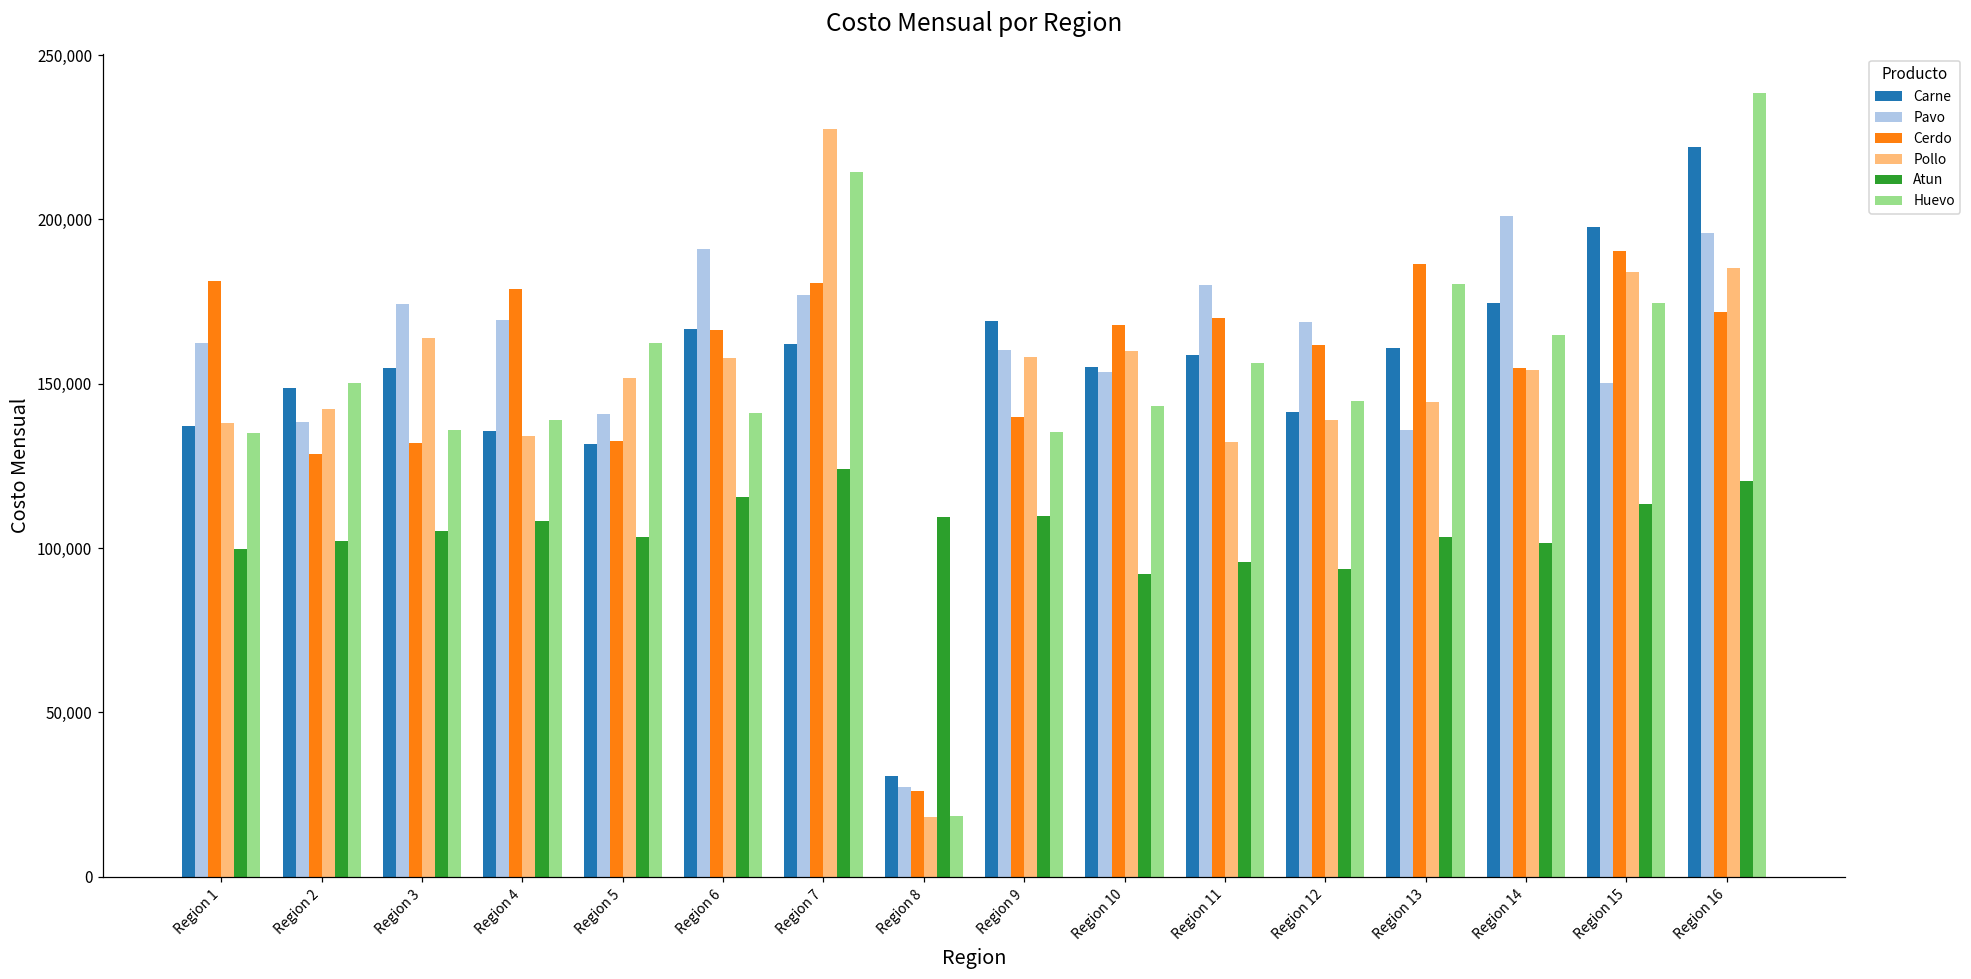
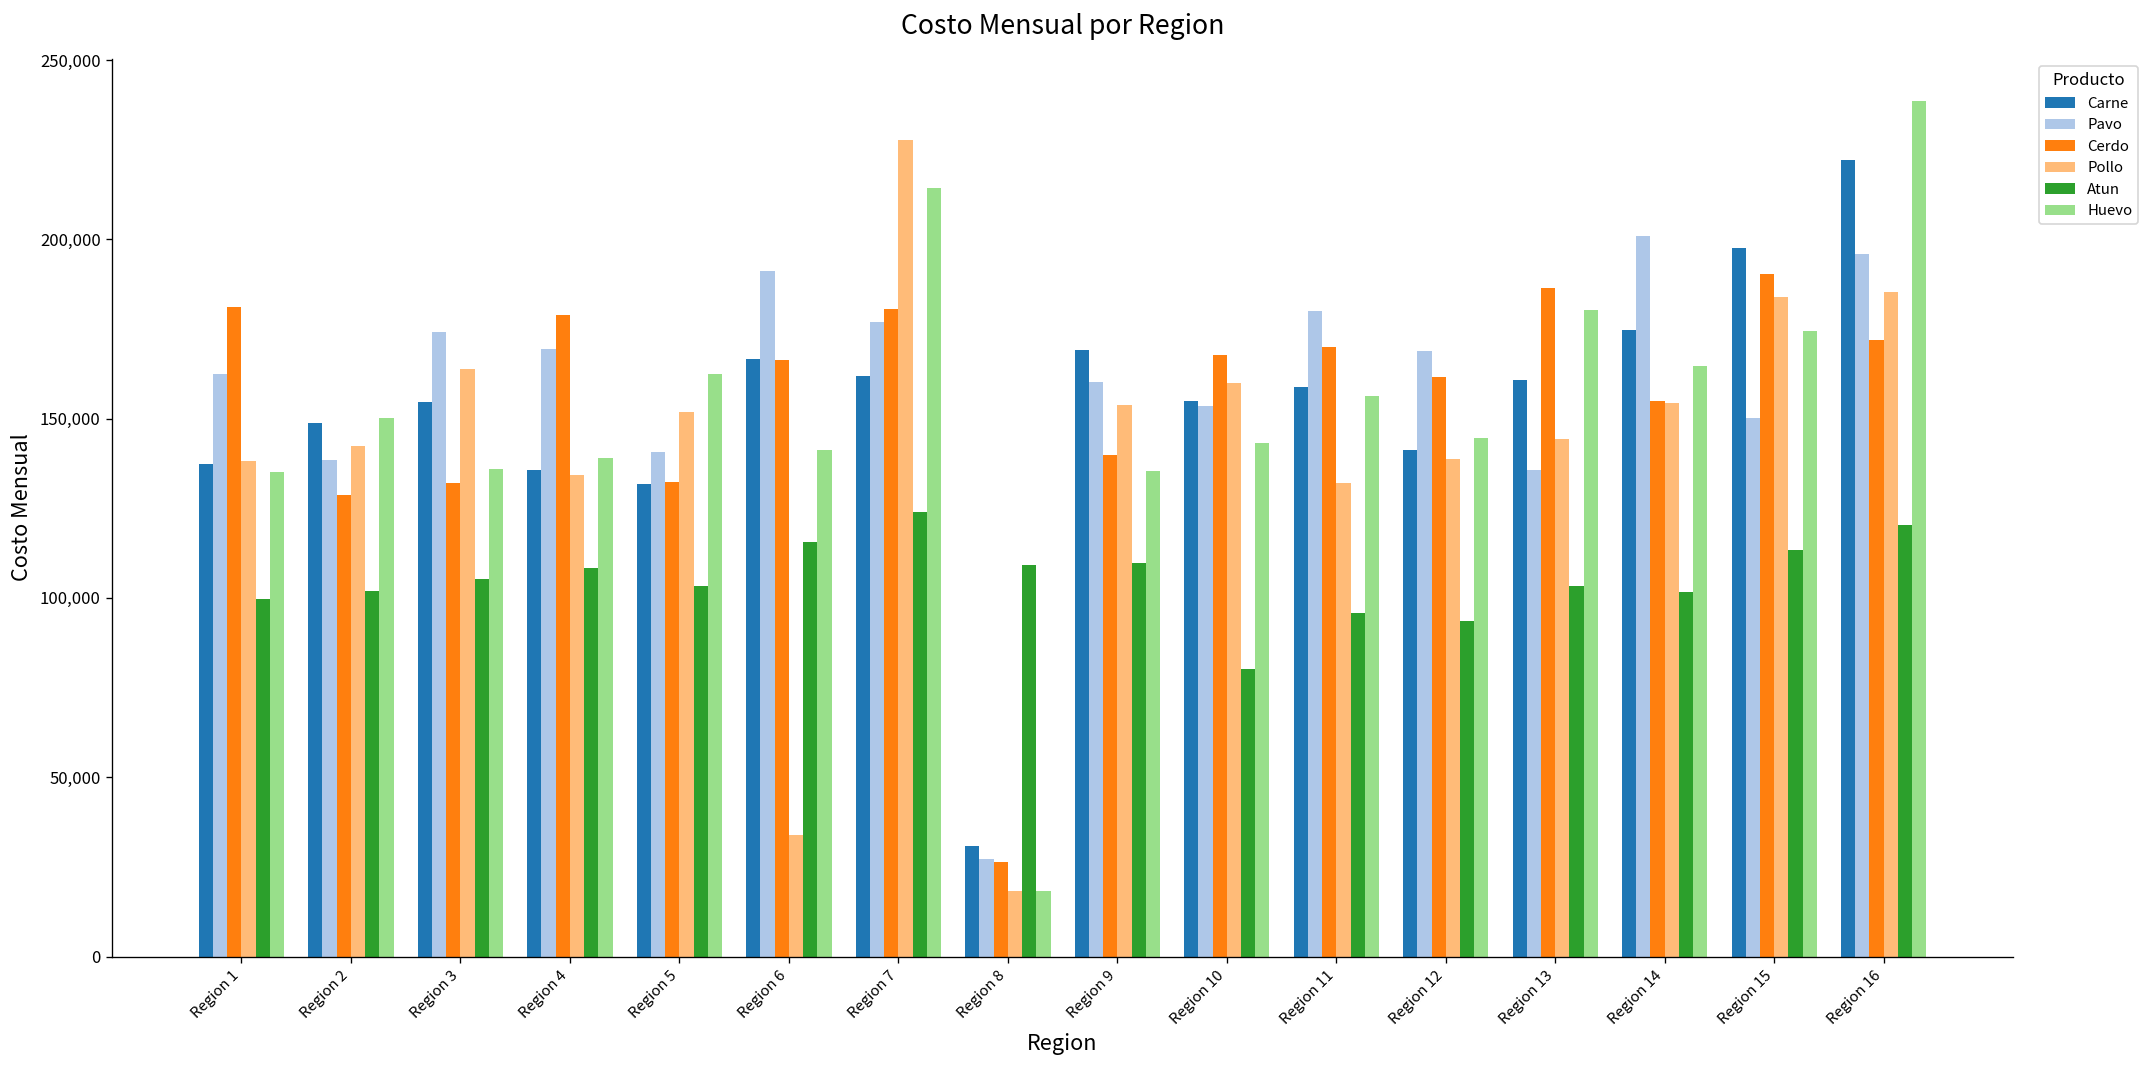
  {
    "Carne": {
      "Region 1": "137,000",
      "Region 2": "149,000",
      "Region 3": "155,000",
      "Region 4": "136,000",
      "Region 5": "132,000",
      "Region 6": "167,000",
      "Region 7": "162,000",
      "Region 8": "31,000",
      "Region 9": "169,000",
      "Region 10": "155,000",
      "Region 11": "159,000",
      "Region 12": "141,000",
      "Region 13": "161,000",
      "Region 14": "175,000",
      "Region 15": "198,000",
      "Region 16": "222,000"
    },
    "Pavo": {
      "Region 1": "162,000",
      "Region 2": "139,000",
      "Region 3": "174,000",
      "Region 4": "169,000",
      "Region 5": "141,000",
      "Region 6": "191,000",
      "Region 7": "177,000",
      "Region 8": "27,000",
      "Region 9": "160,000",
      "Region 10": "153,000",
      "Region 11": "180,000",
      "Region 12": "169,000",
      "Region 13": "136,000",
      "Region 14": "201,000",
      "Region 15": "150,000",
      "Region 16": "196,000"
    },
    "Cerdo": {
      "Region 1": "181,000",
      "Region 2": "129,000",
      "Region 3": "132,000",
      "Region 4": "179,000",
      "Region 5": "132,000",
      "Region 6": "166,000",
      "Region 7": "181,000",
      "Region 8": "26,000",
      "Region 9": "140,000",
      "Region 10": "168,000",
      "Region 11": "170,000",
      "Region 12": "162,000",
      "Region 13": "187,000",
      "Region 14": "155,000",
      "Region 15": "190,000",
      "Region 16": "172,000"
    },
    "Pollo": {
      "Region 1": "138,000",
      "Region 2": "142,000",
      "Region 3": "164,000",
      "Region 4": "134,000",
      "Region 5": "152,000",
-     "Region 6": "158,000",
+     "Region 6": "34,000",
      "Region 7": "228,000",
      "Region 8": "18,000",
-     "Region 9": "158,000",
+     "Region 9": "154,000",
      "Region 10": "160,000",
      "Region 11": "132,000",
      "Region 12": "139,000",
      "Region 13": "144,000",
      "Region 14": "154,000",
      "Region 15": "184,000",
      "Region 16": "185,000"
    },
    "Atun": {
      "Region 1": "100,000",
      "Region 2": "102,000",
      "Region 3": "105,000",
      "Region 4": "108,000",
      "Region 5": "103,000",
      "Region 6": "116,000",
      "Region 7": "124,000",
      "Region 8": "109,000",
      "Region 9": "110,000",
-     "Region 10": "92,000",
+     "Region 10": "80,000",
      "Region 11": "96,000",
      "Region 12": "94,000",
      "Region 13": "103,000",
      "Region 14": "102,000",
      "Region 15": "113,000",
      "Region 16": "120,000"
    },
    "Huevo": {
      "Region 1": "135,000",
      "Region 2": "150,000",
      "Region 3": "136,000",
      "Region 4": "139,000",
      "Region 5": "163,000",
      "Region 6": "141,000",
      "Region 7": "214,000",
      "Region 8": "18,000",
      "Region 9": "135,000",
      "Region 10": "143,000",
      "Region 11": "156,000",
      "Region 12": "145,000",
      "Region 13": "180,000",
      "Region 14": "165,000",
      "Region 15": "174,000",
      "Region 16": "238,000"
    }
  }
